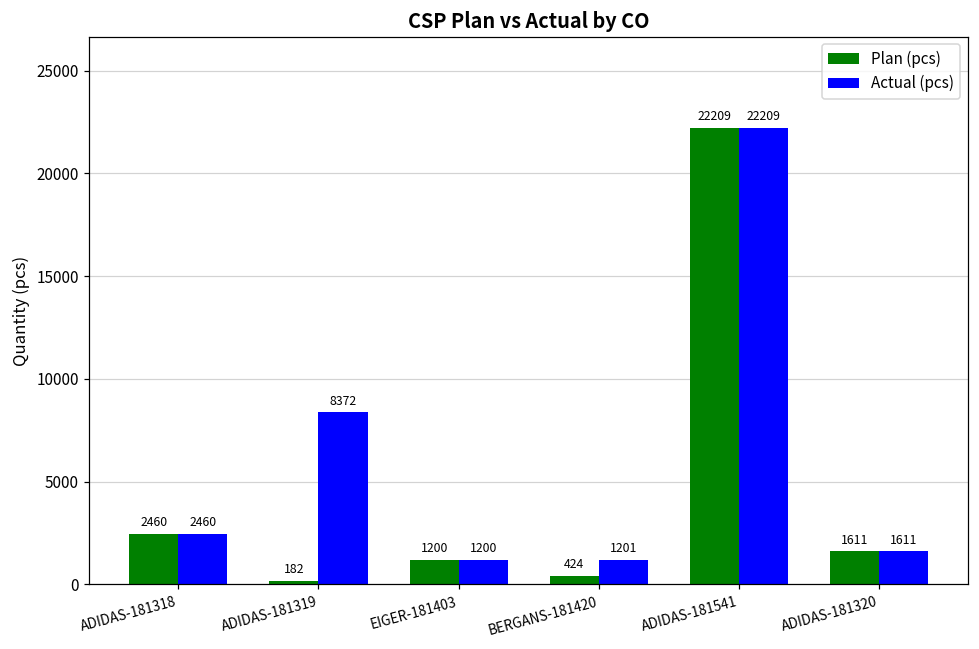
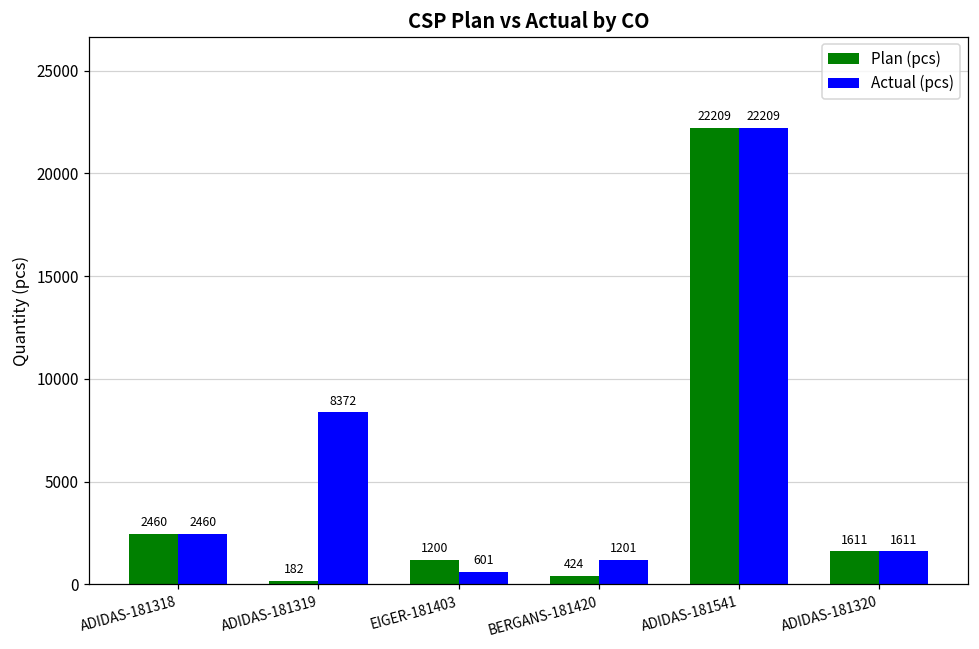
  {
    "Plan (pcs)": {
      "ADIDAS-181318": 2460,
      "ADIDAS-181319": 182,
      "EIGER-181403": 1200,
      "BERGANS-181420": 424,
      "ADIDAS-181541": 22209,
      "ADIDAS-181320": 1611
    },
    "Actual (pcs)": {
      "ADIDAS-181318": 2460,
      "ADIDAS-181319": 8372,
-     "EIGER-181403": 1200,
+     "EIGER-181403": 601,
      "BERGANS-181420": 1201,
      "ADIDAS-181541": 22209,
      "ADIDAS-181320": 1611
    }
  }
